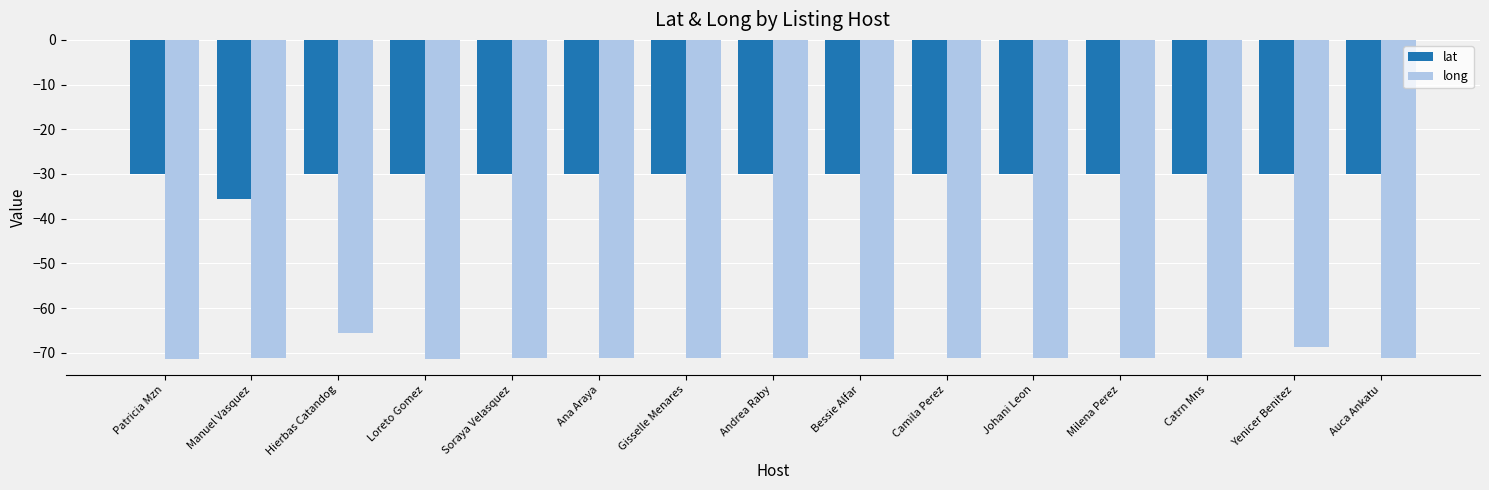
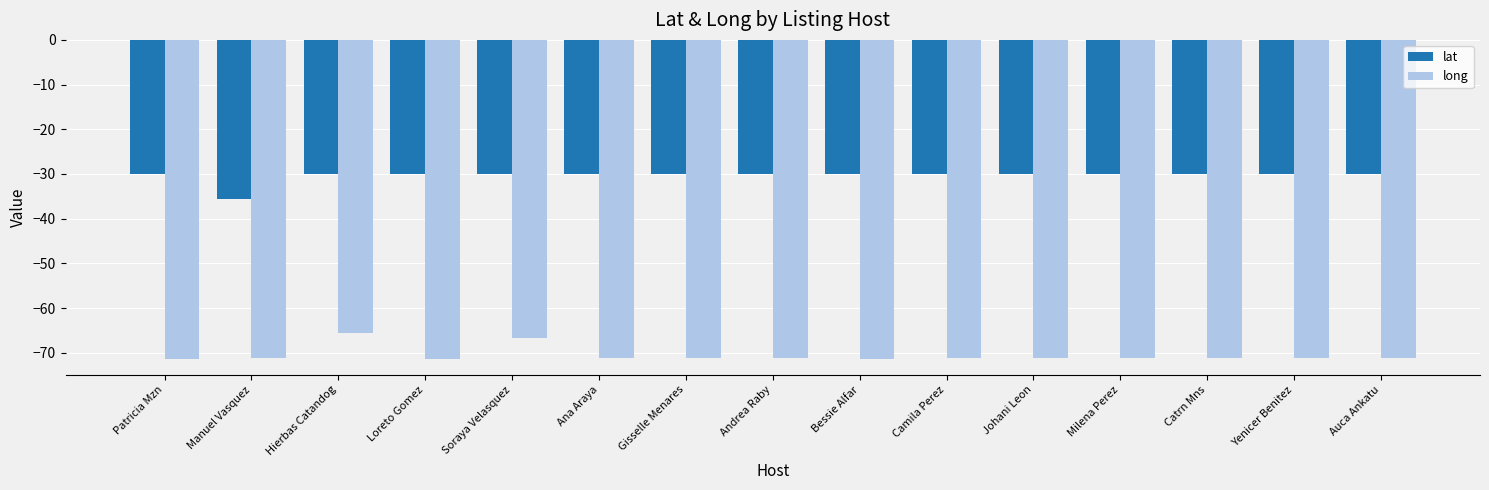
  {
    "lat": {
      "Patricia Mzn": -30,
      "Manuel Vasquez": -36,
      "Hierbas Catandog": -30,
      "Loreto Gomez": -30,
      "Soraya Velasquez": -30,
      "Ana Araya": -30,
      "Gisselle Menares": -30,
      "Andrea Raby": -30,
      "Bessie Alfar": -30,
      "Camila Perez": -30,
      "Johani Leon": -30,
      "Milena Perez": -30,
      "Catrn Mns": -30,
      "Yenicer Benitez": -30,
      "Auca Ankatu": -30
    },
    "long": {
      "Patricia Mzn": -71,
      "Manuel Vasquez": -71,
      "Hierbas Catandog": -66,
      "Loreto Gomez": -71,
-     "Soraya Velasquez": -71,
+     "Soraya Velasquez": -67,
      "Ana Araya": -71,
      "Gisselle Menares": -71,
      "Andrea Raby": -71,
      "Bessie Alfar": -71,
      "Camila Perez": -71,
      "Johani Leon": -71,
      "Milena Perez": -71,
      "Catrn Mns": -71,
-     "Yenicer Benitez": -69,
+     "Yenicer Benitez": -71,
      "Auca Ankatu": -71
    }
  }
